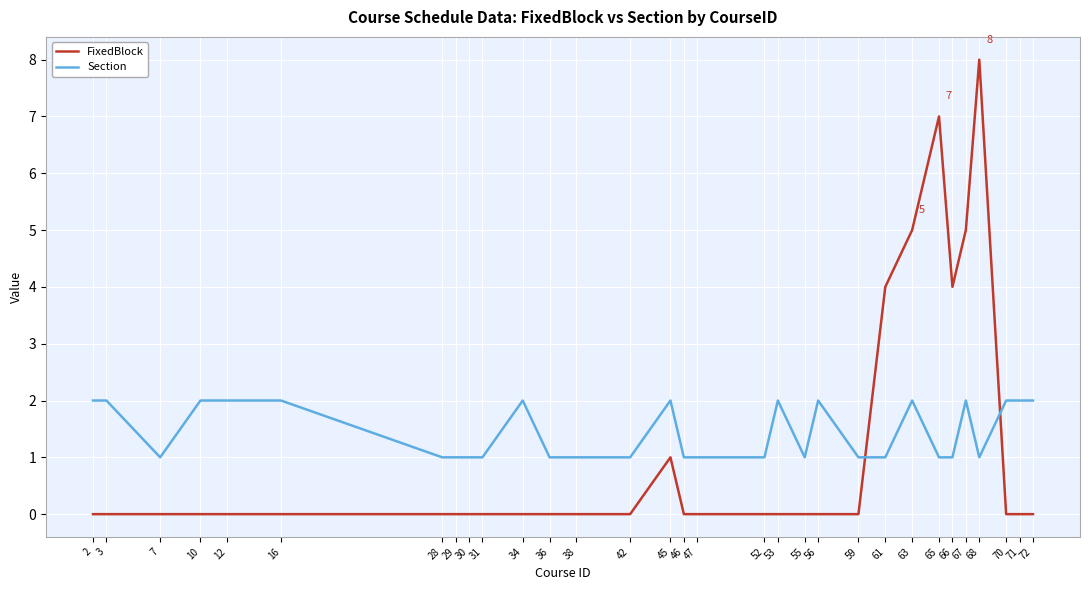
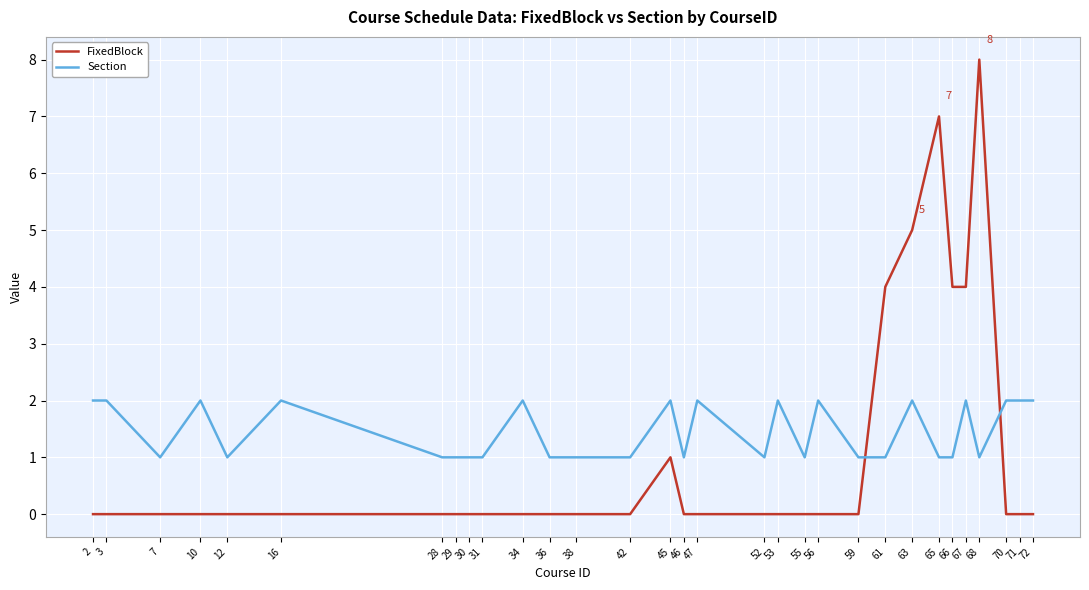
  {
    "FixedBlock": {
      "2": 0,
      "3": 0,
      "7": 0,
      "10": 0,
      "12": 0,
      "16": 0,
      "28": 0,
      "29": 0,
      "30": 0,
      "31": 0,
      "34": 0,
      "36": 0,
      "38": 0,
      "42": 0,
      "45": 1,
      "46": 0,
      "47": 0,
      "52": 0,
      "53": 0,
      "55": 0,
      "56": 0,
      "59": 0,
      "61": 4,
      "66": 4,
-     "67": 5,
+     "67": 4,
      "70": 0,
      "71": 0,
      "72": 0
    },
    "Section": {
      "2": 2,
      "3": 2,
      "7": 1,
      "10": 2,
-     "12": 2,
+     "12": 1,
      "16": 2,
      "28": 1,
      "29": 1,
      "30": 1,
      "31": 1,
      "34": 2,
      "36": 1,
      "38": 1,
      "42": 1,
      "45": 2,
      "46": 1,
-     "47": 1,
+     "47": 2,
      "52": 1,
      "53": 2,
      "55": 1,
      "56": 2,
      "59": 1,
      "61": 1,
      "63": 2,
      "65": 1,
      "66": 1,
      "67": 2,
      "68": 1,
      "70": 2,
      "71": 2,
      "72": 2
    }
  }
